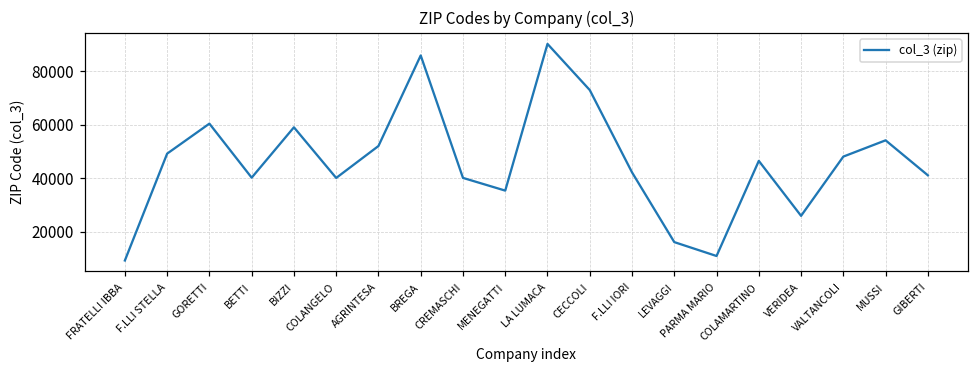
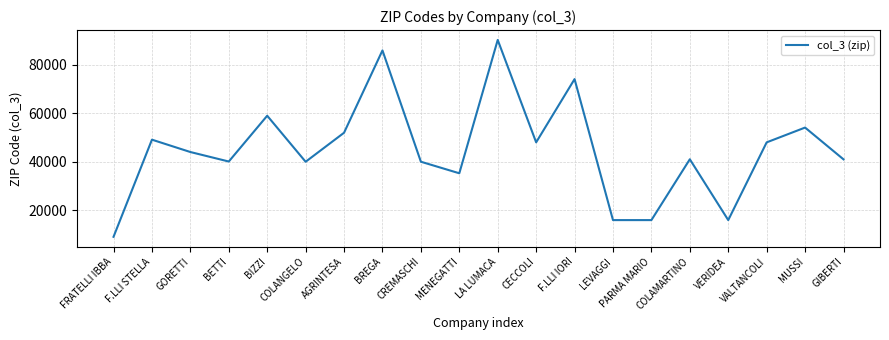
  {
    "FRATELLI IBBA": 9000,
    "F.LLI STELLA": 49000,
-   "GORETTI": 60000,
+   "GORETTI": 44000,
    "BETTI": 40000,
    "BIZZI": 59000,
    "COLANGELO": 40000,
    "AGRINTESA": 52000,
    "BREGA": 86000,
    "CREMASCHI": 40000,
    "MENEGATTI": 35000,
    "LA LUMACA": 90000,
-   "CECCOLI": 73000,
-   "F.LLI IORI": 42000,
+   "CECCOLI": 48000,
+   "F.LLI IORI": 74000,
    "LEVAGGI": 16000,
-   "PARMA MARIO": 11000,
-   "COLAMARTINO": 46000,
-   "VERIDEA": 26000,
+   "PARMA MARIO": 16000,
+   "COLAMARTINO": 41000,
+   "VERIDEA": 16000,
    "VALTANCOLI": 48000,
    "MUSSI": 54000,
    "GIBERTI": 41000
  }
